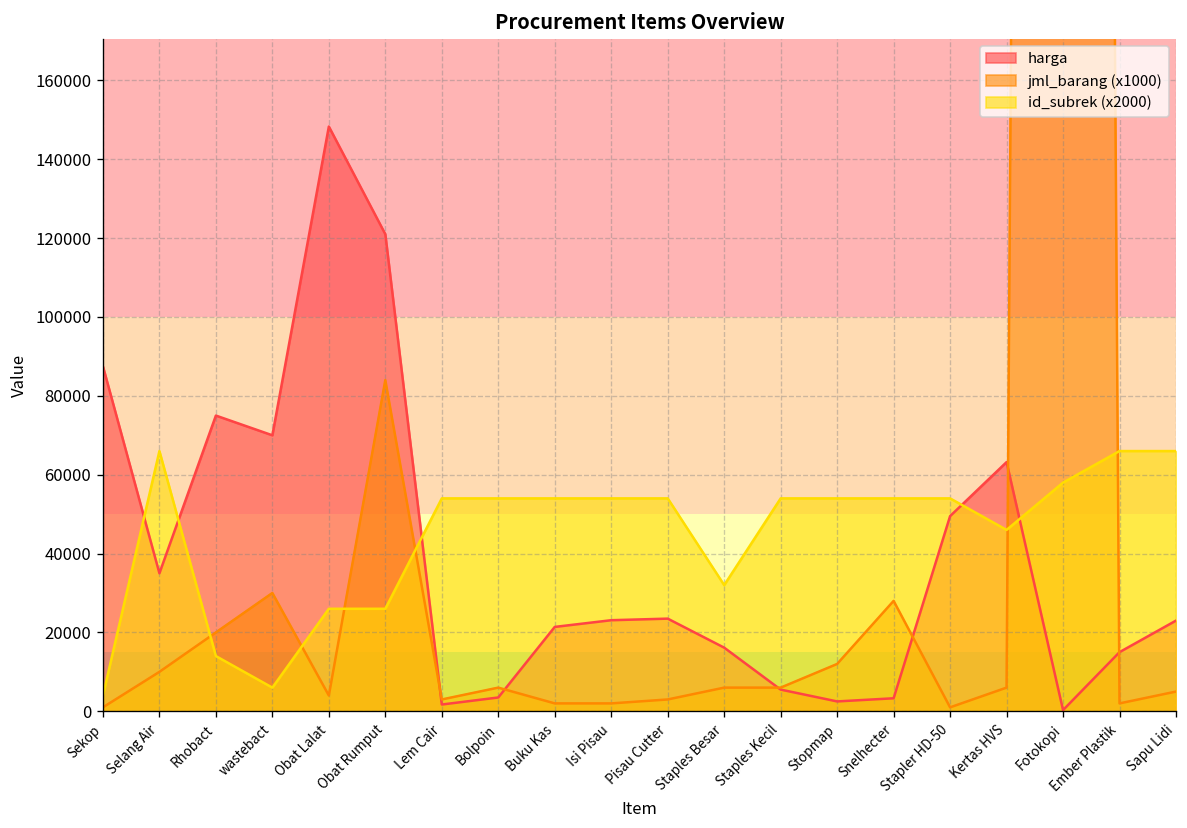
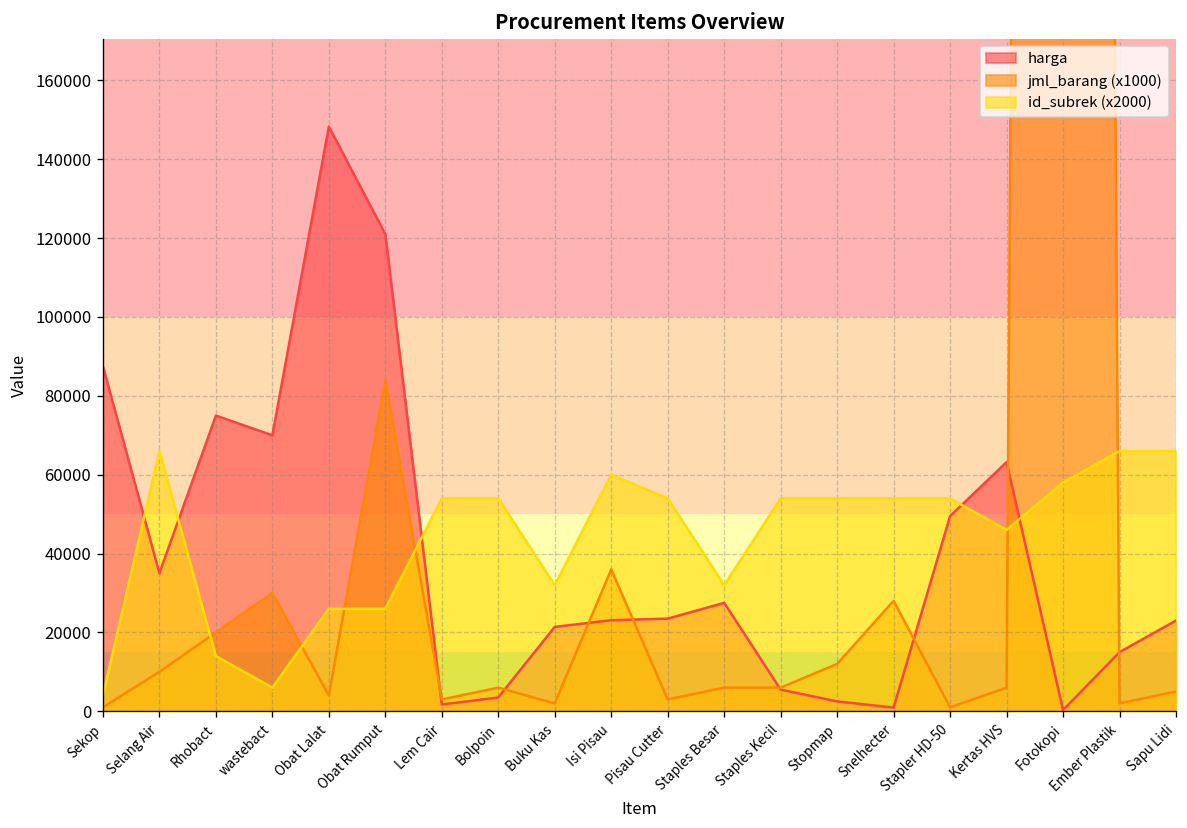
  {
    "harga": {
      "Sekop": 88000,
      "Selang Air": 35000,
      "Rhobact": 75000,
      "wastebact": 70000,
      "Obat Lalat": 148000,
      "Obat Rumput": 121000,
      "Lem Cair": 2000,
      "Bolpoin": 4000,
      "Buku Kas": 21000,
      "Isi Pisau": 23000,
      "Pisau Cutter": 24000,
-     "Staples Besar": 16000,
+     "Staples Besar": 28000,
      "Stopmap": 3000,
-     "Snelhecter": 3000,
+     "Snelhecter": 1000,
      "Stapler HD-50": 50000,
      "Kertas HVS": 63000,
      "Fotokopi": 0,
      "Ember Plastik": 15000,
      "Sapu Lidi": 23000
    },
    "jml_barang (x1000)": {
      "Sekop": 1000,
      "Selang Air": 10000,
      "Rhobact": 20000,
      "wastebact": 30000,
      "Obat Lalat": 4000,
      "Obat Rumput": 84000,
      "Lem Cair": 3000,
      "Bolpoin": 6000,
      "Buku Kas": 2000,
-     "Isi Pisau": 2000,
+     "Isi Pisau": 36000,
      "Pisau Cutter": 3000,
      "Staples Besar": 6000,
      "Stopmap": 12000,
      "Snelhecter": 28000,
      "Stapler HD-50": 1000,
      "Kertas HVS": 6000,
      "Ember Plastik": 2000,
      "Sapu Lidi": 5000
    },
    "id_subrek (x2000)": {
      "Sekop": 4000,
      "Selang Air": 66000,
      "Rhobact": 14000,
      "wastebact": 6000,
      "Obat Lalat": 26000,
      "Obat Rumput": 26000,
      "Lem Cair": 54000,
      "Bolpoin": 54000,
-     "Buku Kas": 54000,
-     "Isi Pisau": 54000,
+     "Buku Kas": 32000,
+     "Isi Pisau": 60000,
      "Pisau Cutter": 54000,
      "Staples Besar": 32000,
      "Staples Kecil": 54000,
      "Stopmap": 54000,
      "Snelhecter": 54000,
      "Stapler HD-50": 54000,
      "Kertas HVS": 46000,
      "Fotokopi": 58000,
      "Ember Plastik": 66000,
      "Sapu Lidi": 66000
    }
  }
